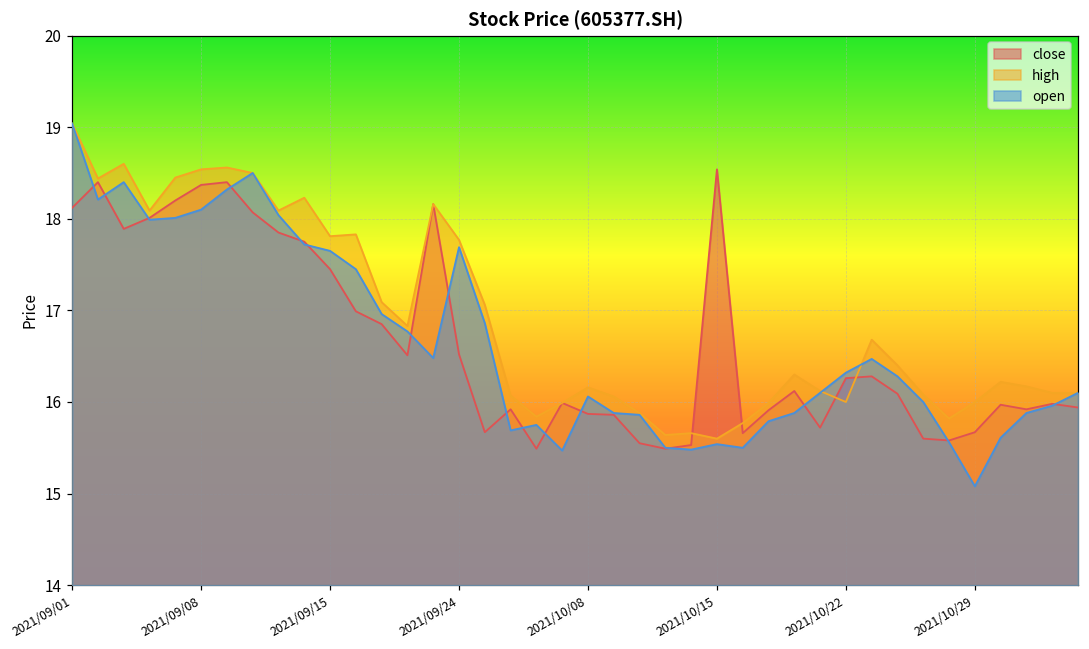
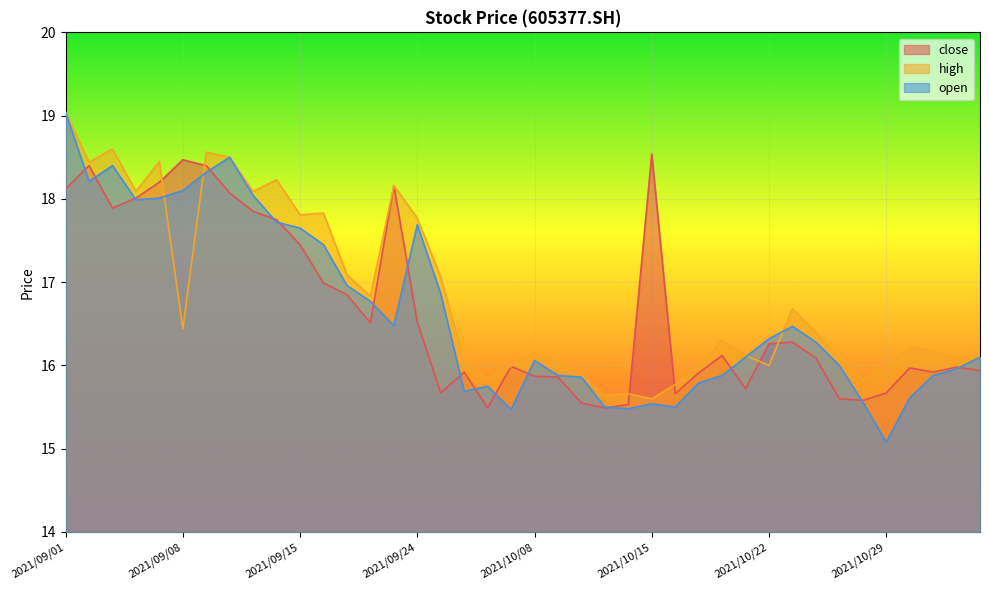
  {
    "close": {
      "2021/09/01": 18.1,
-     "2021/09/08": 18.4,
+     "2021/09/08": 18.5,
      "2021/09/15": 17.5,
      "2021/09/24": 16.5,
      "2021/10/08": 15.9,
      "2021/10/15": 18.5,
      "2021/10/22": 16.3,
      "2021/10/29": 15.7
    },
    "high": {
-     "2021/09/08": 18.5,
+     "2021/09/08": 16.4,
      "2021/09/15": 17.8,
      "2021/09/24": 17.8,
      "2021/10/08": 16.2,
      "2021/10/15": 15.6,
      "2021/10/22": 16.0,
      "2021/10/29": 16.0
    },
    "open": {
      "2021/09/08": 18.1,
      "2021/09/15": 17.7,
      "2021/09/24": 17.7,
      "2021/10/08": 16.1,
      "2021/10/15": 15.5,
      "2021/10/22": 16.3,
      "2021/10/29": 15.1
    }
  }
